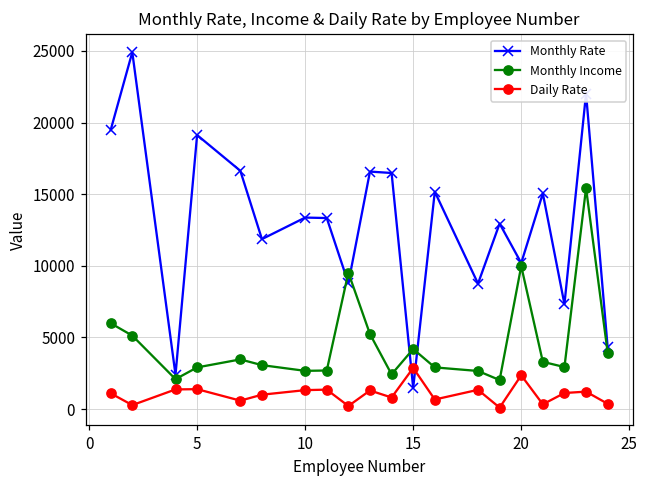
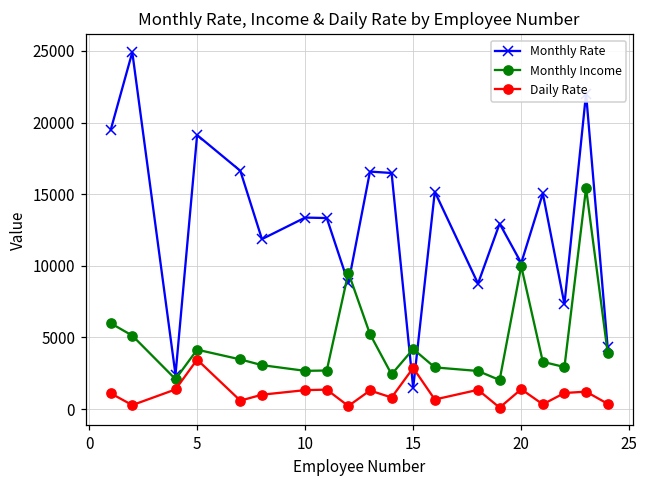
  {
    "Monthly Rate": {
      "5": 19100,
      "10": 13400,
      "15": 1500,
      "20": 10200
    },
    "Monthly Income": {
-     "5": 2900,
+     "5": 4100,
      "10": 2700,
      "15": 4200,
      "20": 10000
    },
    "Daily Rate": {
-     "5": 1400,
+     "5": 3500,
      "10": 1300,
      "15": 2900,
-     "20": 2400
+     "20": 1400
    }
  }
